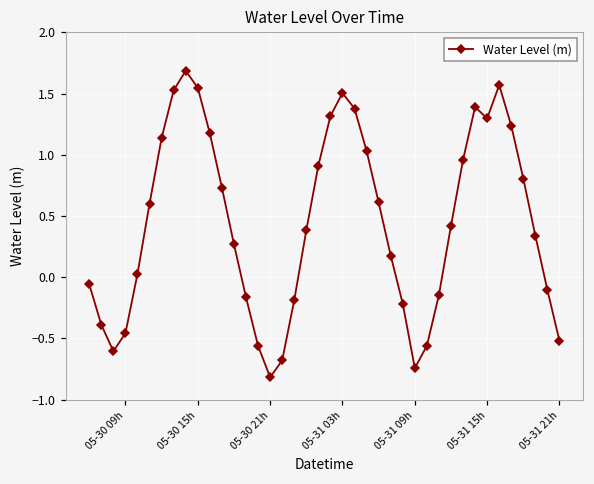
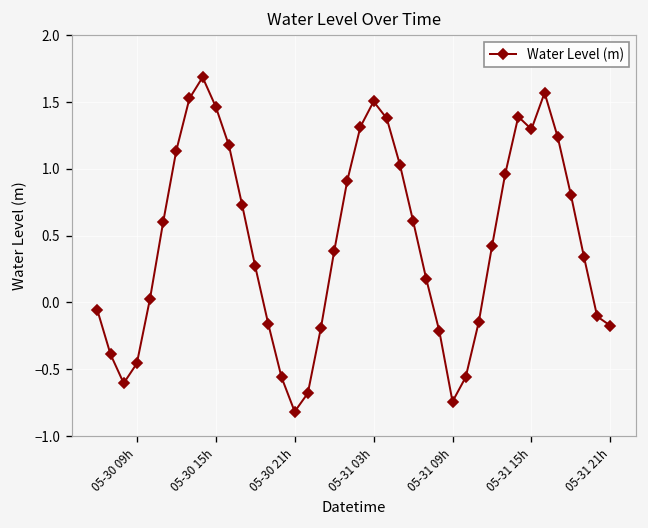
  {
    "05-30 09h": -0.46,
-   "05-30 15h": 1.55,
+   "05-30 15h": 1.46,
    "05-30 21h": -0.82,
    "05-31 03h": 1.50,
    "05-31 09h": -0.74,
    "05-31 15h": 1.30,
-   "05-31 21h": -0.52
+   "05-31 21h": -0.17
  }
